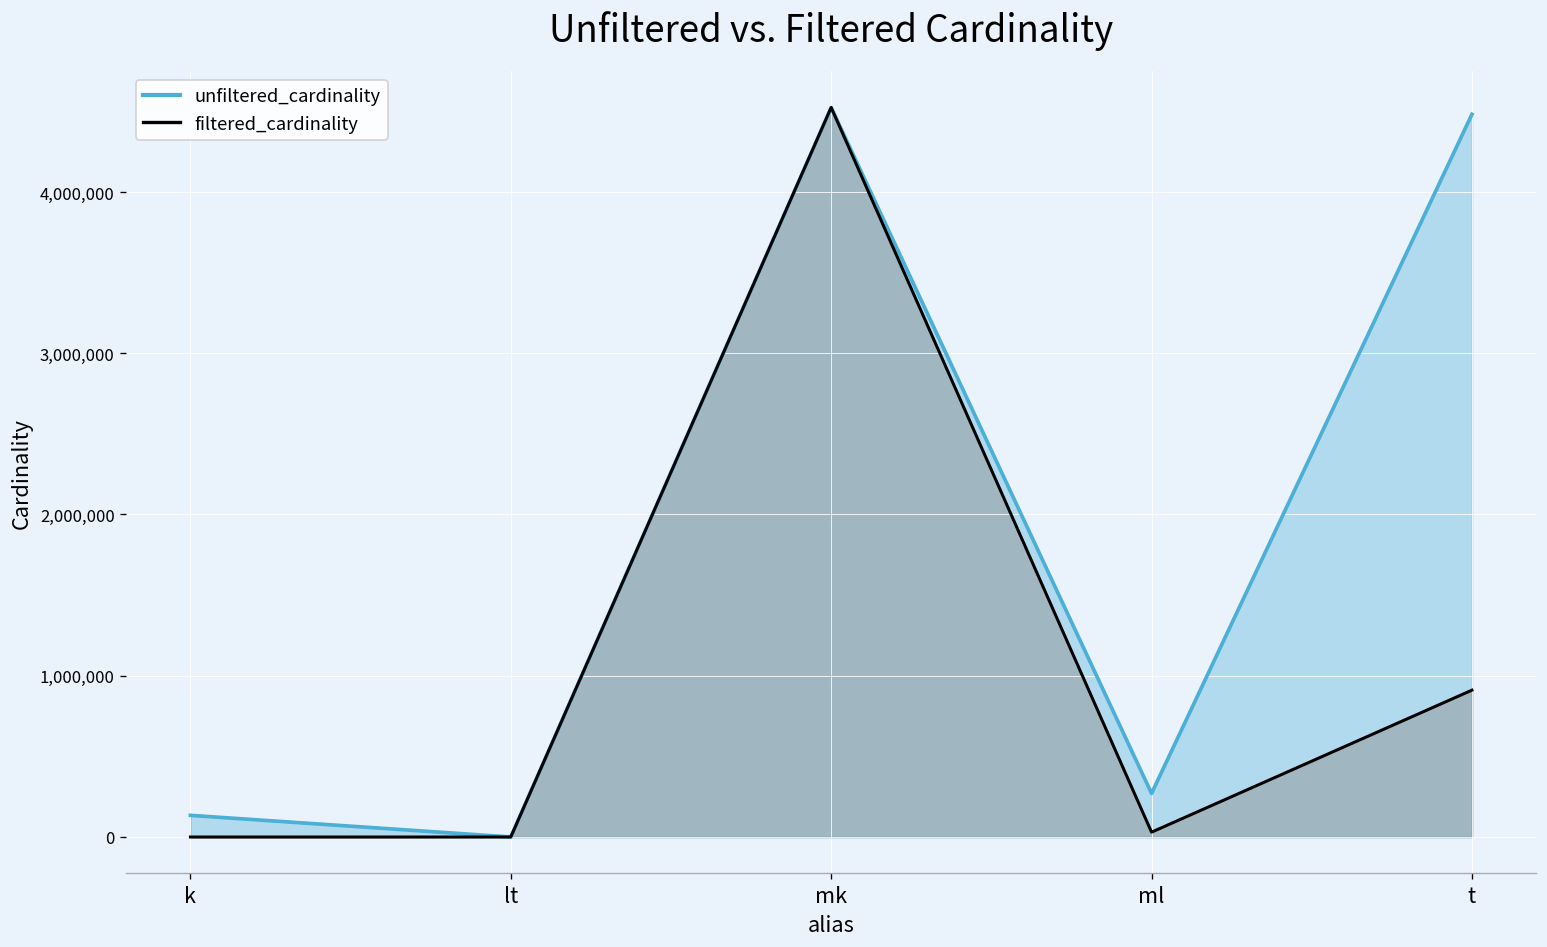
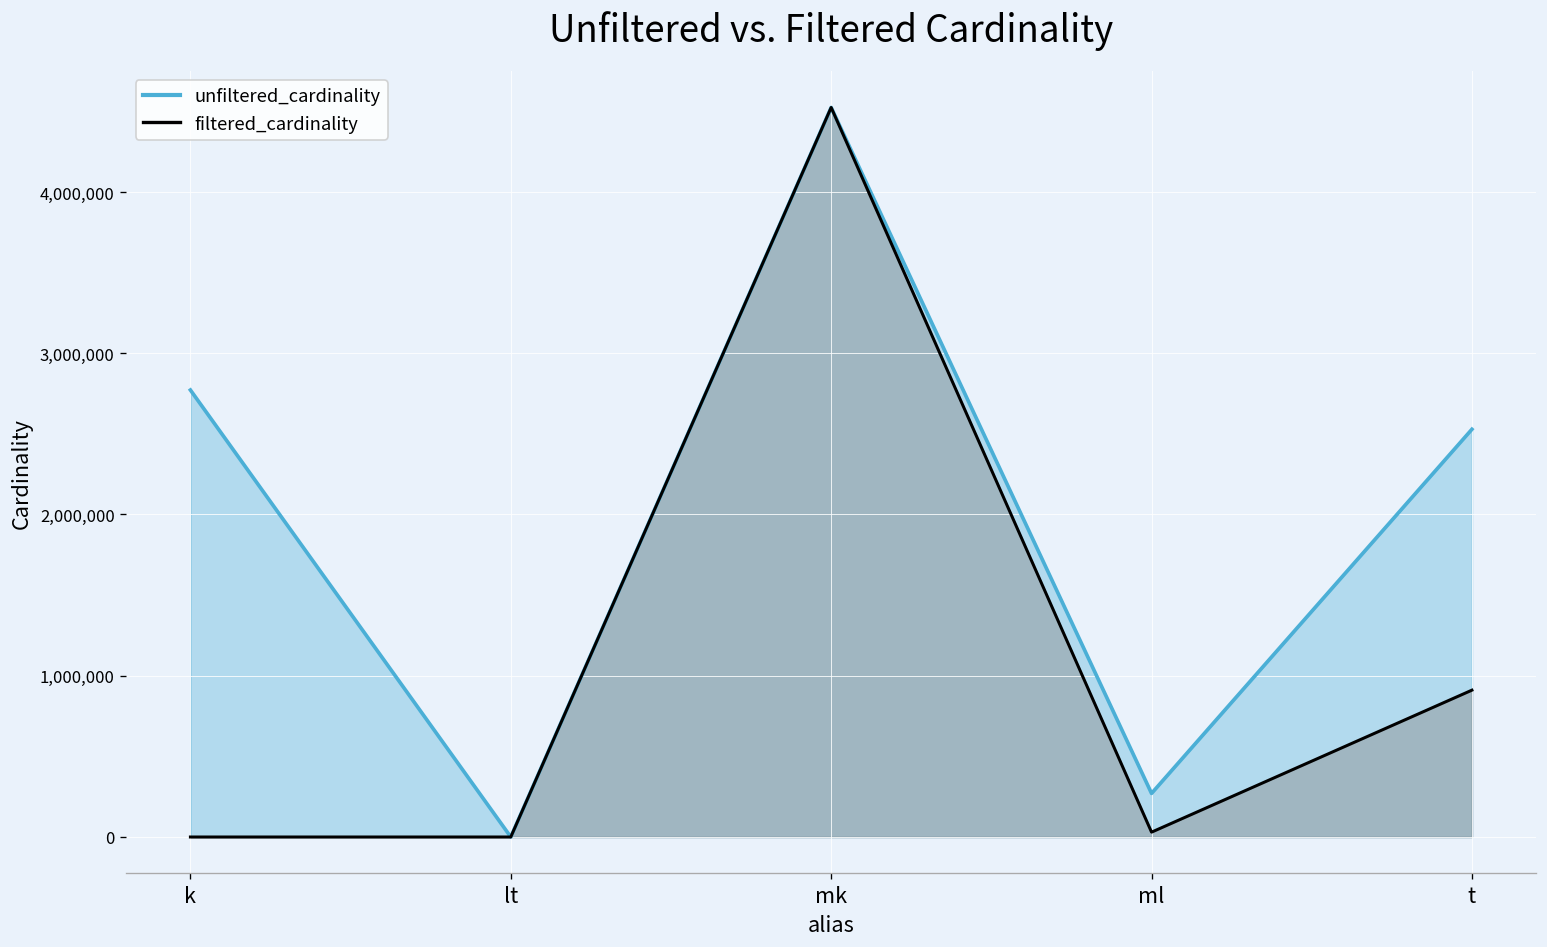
  {
    "unfiltered_cardinality": {
-     "k": "130,000",
+     "k": "2,770,000",
      "ml": "270,000",
-     "t": "4,480,000"
+     "t": "2,530,000"
    }
  }
